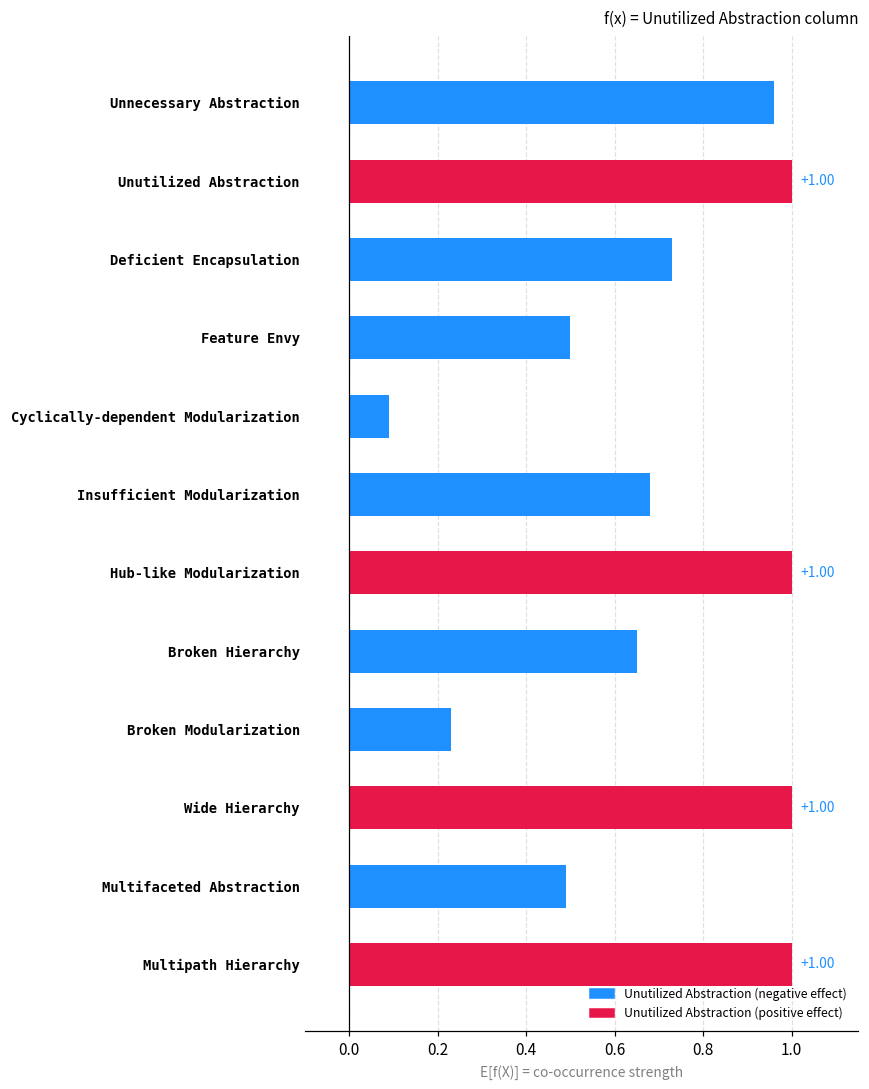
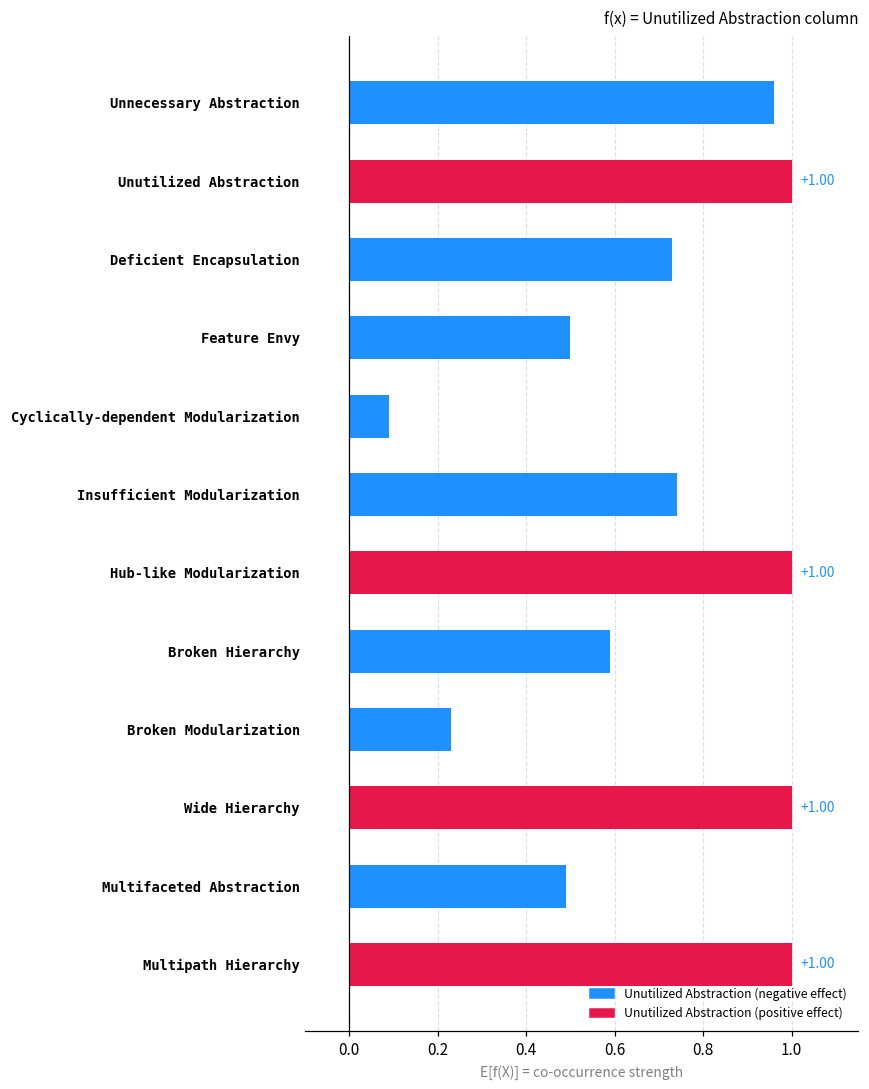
  {
    "Unnecessary Abstraction": 0.96,
    "Deficient Encapsulation": 0.73,
    "Feature Envy": 0.50,
    "Cyclically-dependent Modularization": 0.09,
-   "Insufficient Modularization": 0.68,
-   "Broken Hierarchy": 0.65,
+   "Insufficient Modularization": 0.74,
+   "Broken Hierarchy": 0.59,
    "Broken Modularization": 0.23,
    "Multifaceted Abstraction": 0.49
  }
